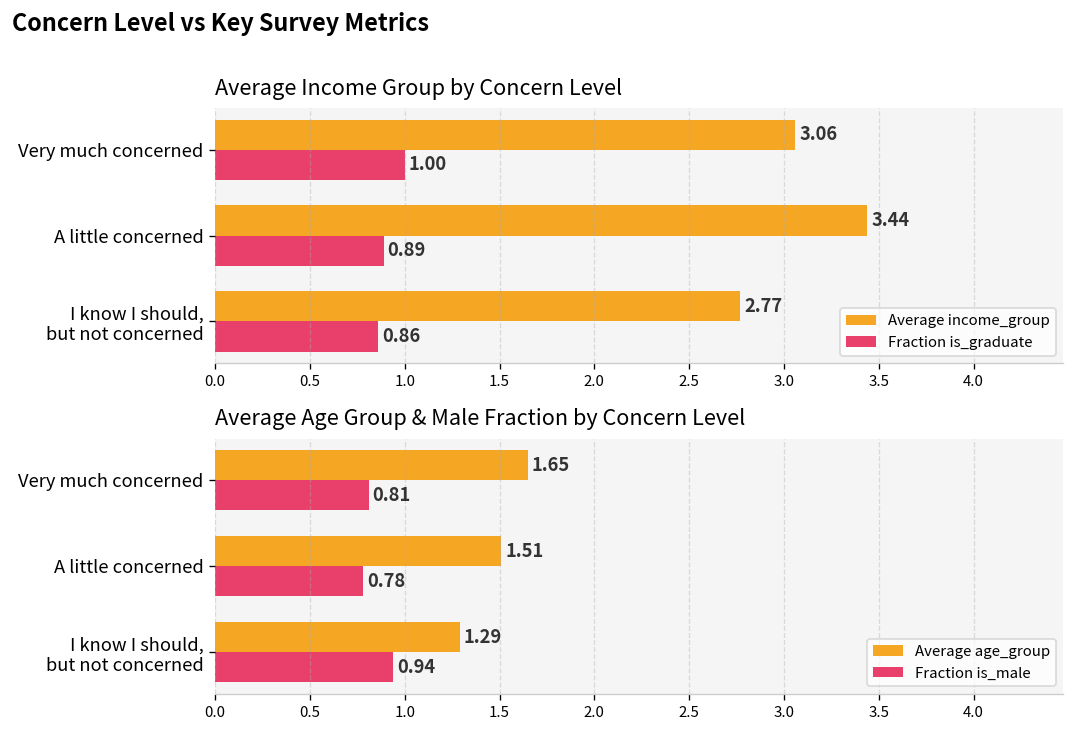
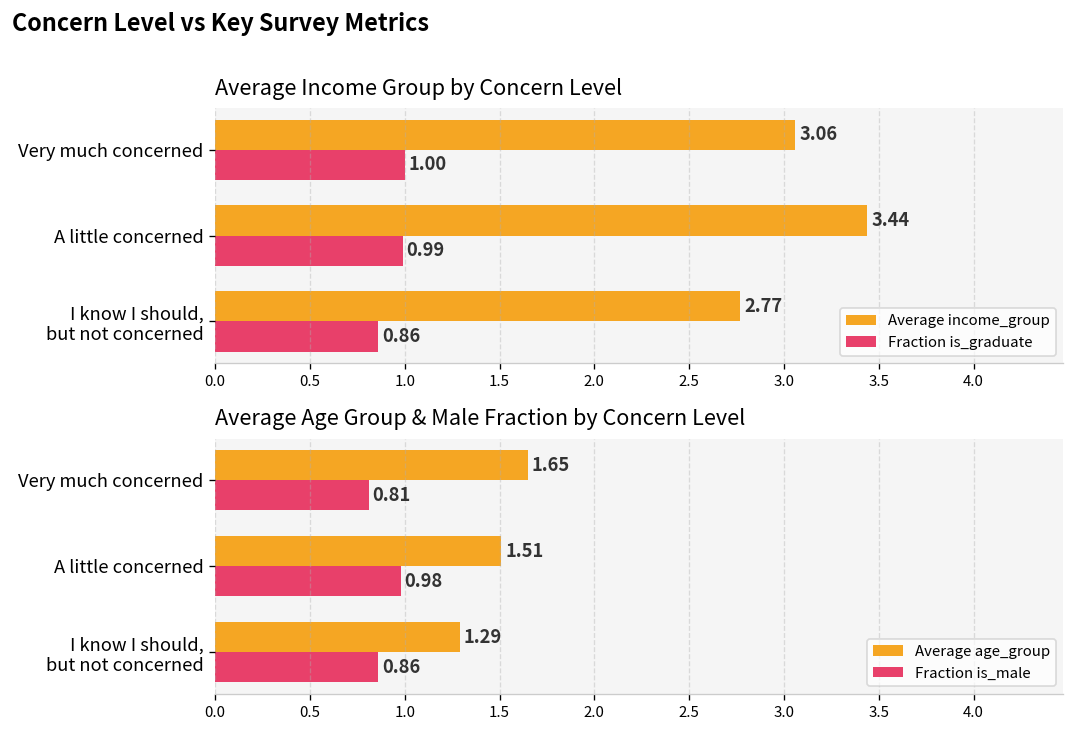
  {
    "Average Income Group by Concern Level": {
      "Average income_group": {
        "Very much concerned": 3.06,
        "A little concerned": 3.44,
        "I know I should, but not concerned": 2.77
      },
      "Fraction is_graduate": {
        "Very much concerned": 1.00,
-       "A little concerned": 0.89,
+       "A little concerned": 0.99,
        "I know I should, but not concerned": 0.86
      }
    },
    "Average Age Group & Male Fraction by Concern Level": {
      "Average age_group": {
        "Very much concerned": 1.65,
        "A little concerned": 1.51,
        "I know I should, but not concerned": 1.29
      },
      "Fraction is_male": {
        "Very much concerned": 0.81,
-       "A little concerned": 0.78,
-       "I know I should, but not concerned": 0.94
+       "A little concerned": 0.98,
+       "I know I should, but not concerned": 0.86
      }
    }
  }
